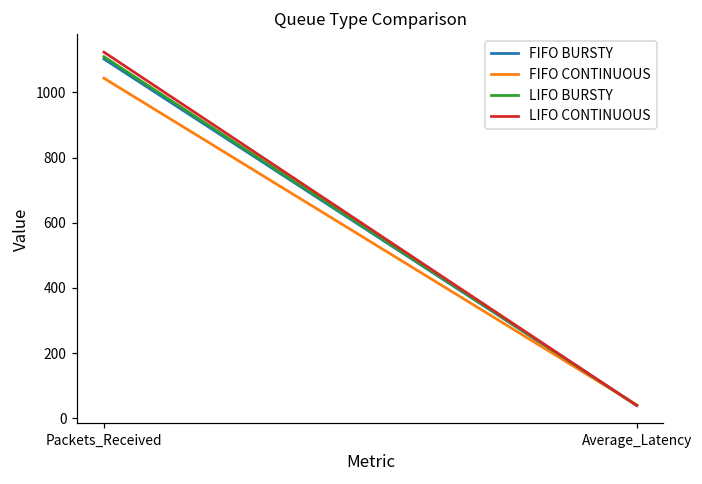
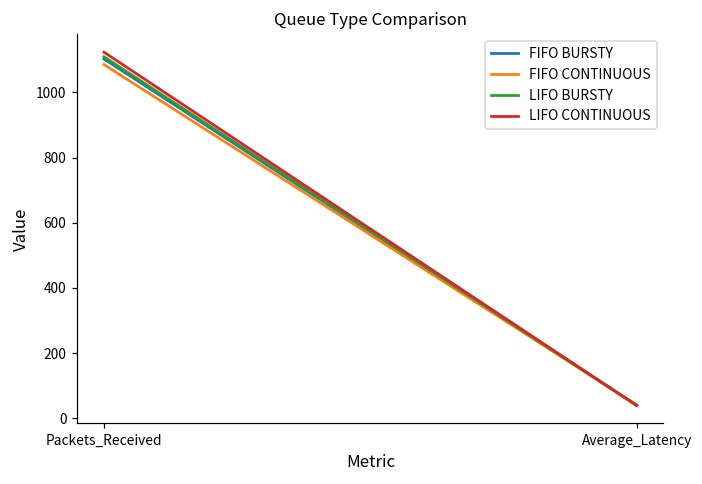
  {
    "FIFO CONTINUOUS": {
-     "Packets_Received": 1040
+     "Packets_Received": 1090
    },
    "LIFO CONTINUOUS": {
      "Packets_Received": 1120
    }
  }
